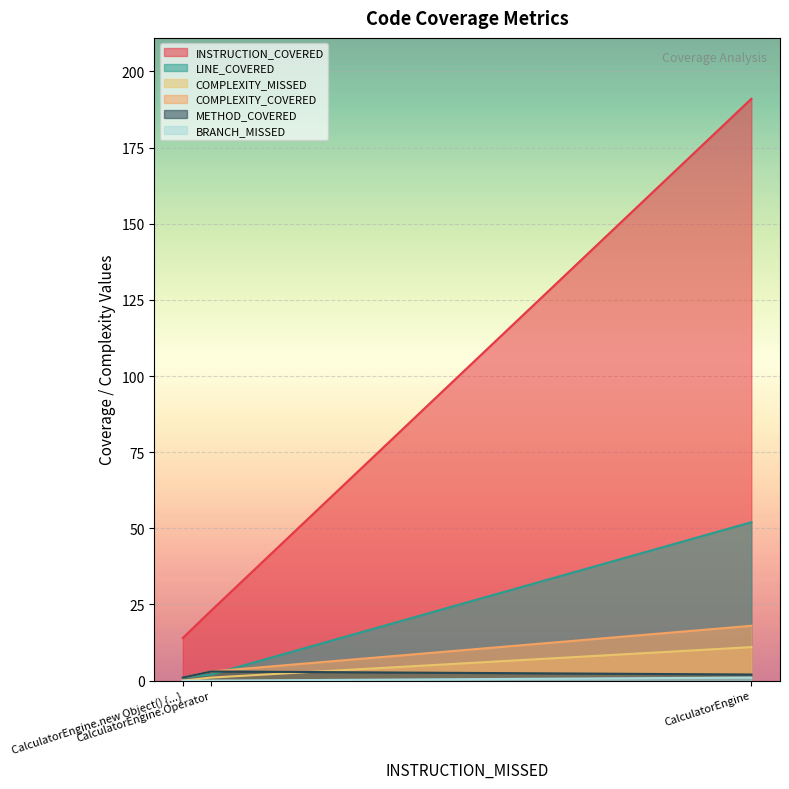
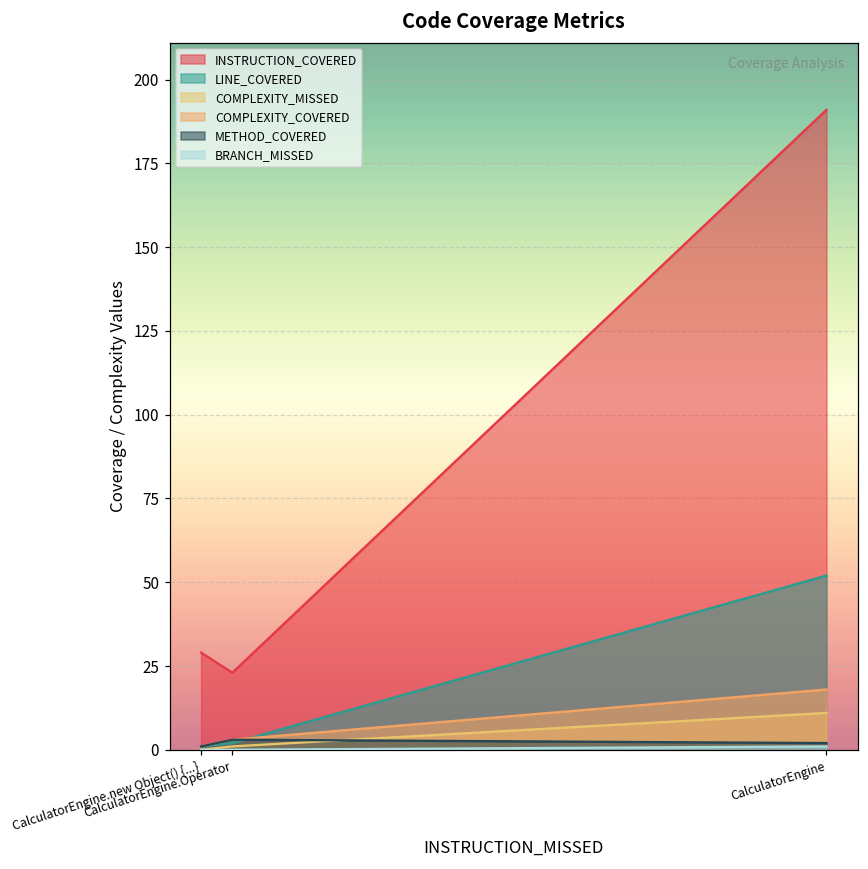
  {
    "INSTRUCTION_COVERED": {
-     "CalculatorEngine.new Object() {...}": 14,
+     "CalculatorEngine.new Object() {...}": 29,
      "CalculatorEngine.Operator": 23,
      "CalculatorEngine": 191
    },
    "LINE_COVERED": {
      "CalculatorEngine.Operator": 2,
      "CalculatorEngine": 52
    },
    "METHOD_COVERED": {
      "CalculatorEngine": 2
    },
    "BRANCH_MISSED": {
      "CalculatorEngine.Operator": 0,
      "CalculatorEngine": 1
    }
  }
